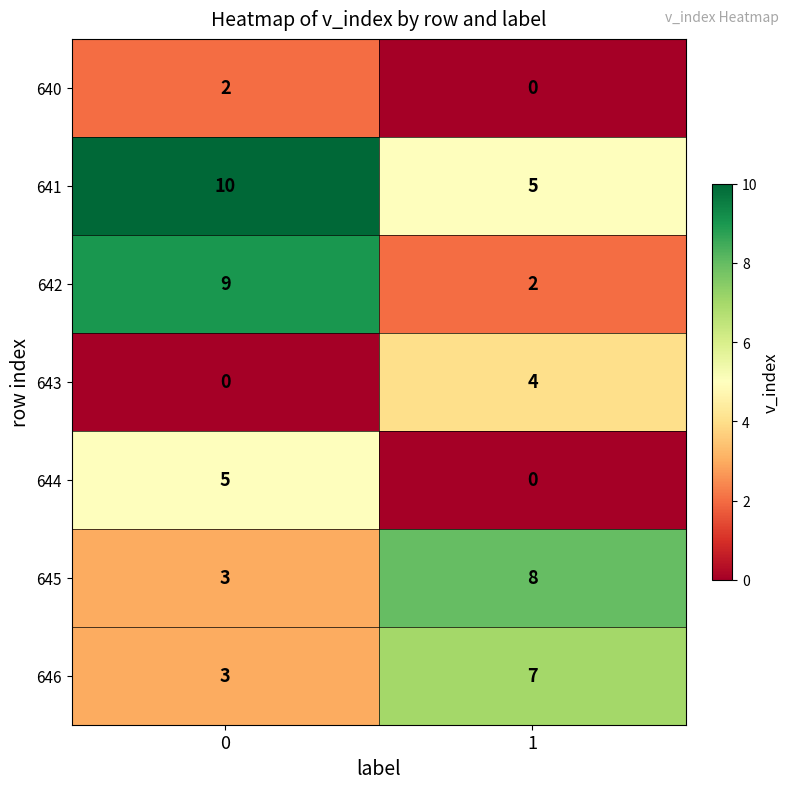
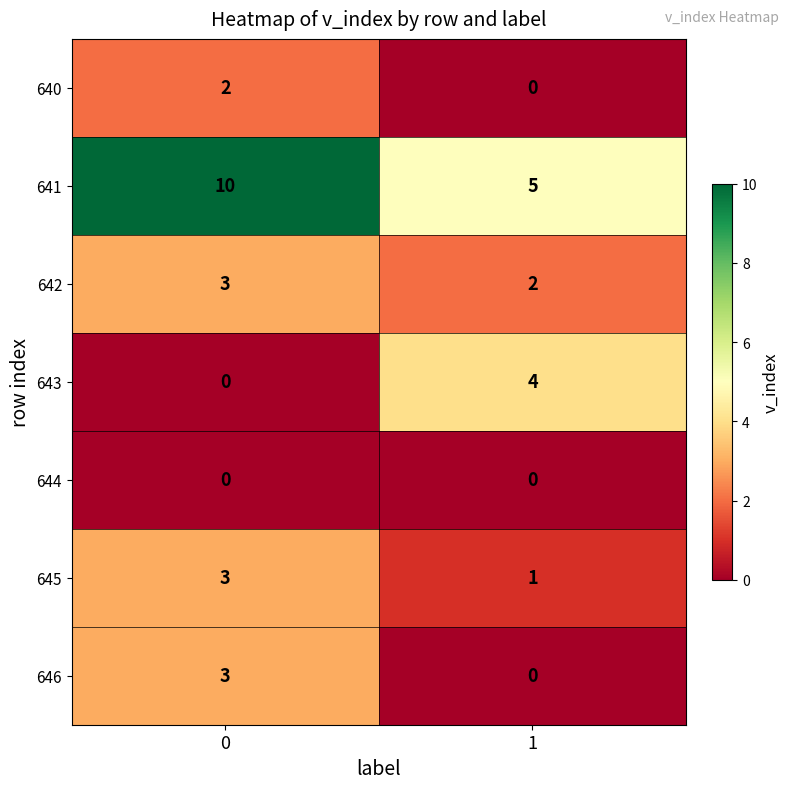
  {
    "640": {
      "0": 2,
      "1": 0
    },
    "641": {
      "0": 10,
      "1": 5
    },
    "642": {
-     "0": 9,
+     "0": 3,
      "1": 2
    },
    "643": {
      "0": 0,
      "1": 4
    },
    "644": {
-     "0": 5,
+     "0": 0,
      "1": 0
    },
    "645": {
      "0": 3,
-     "1": 8
+     "1": 1
    },
    "646": {
      "0": 3,
-     "1": 7
+     "1": 0
    }
  }
